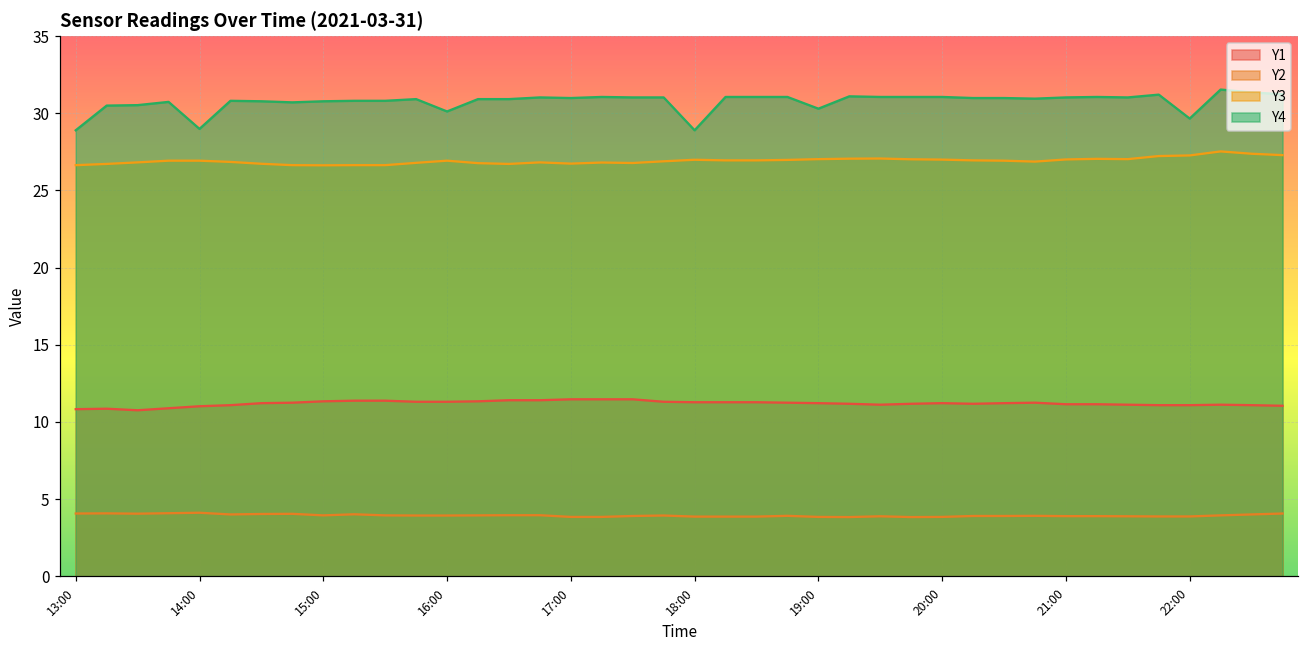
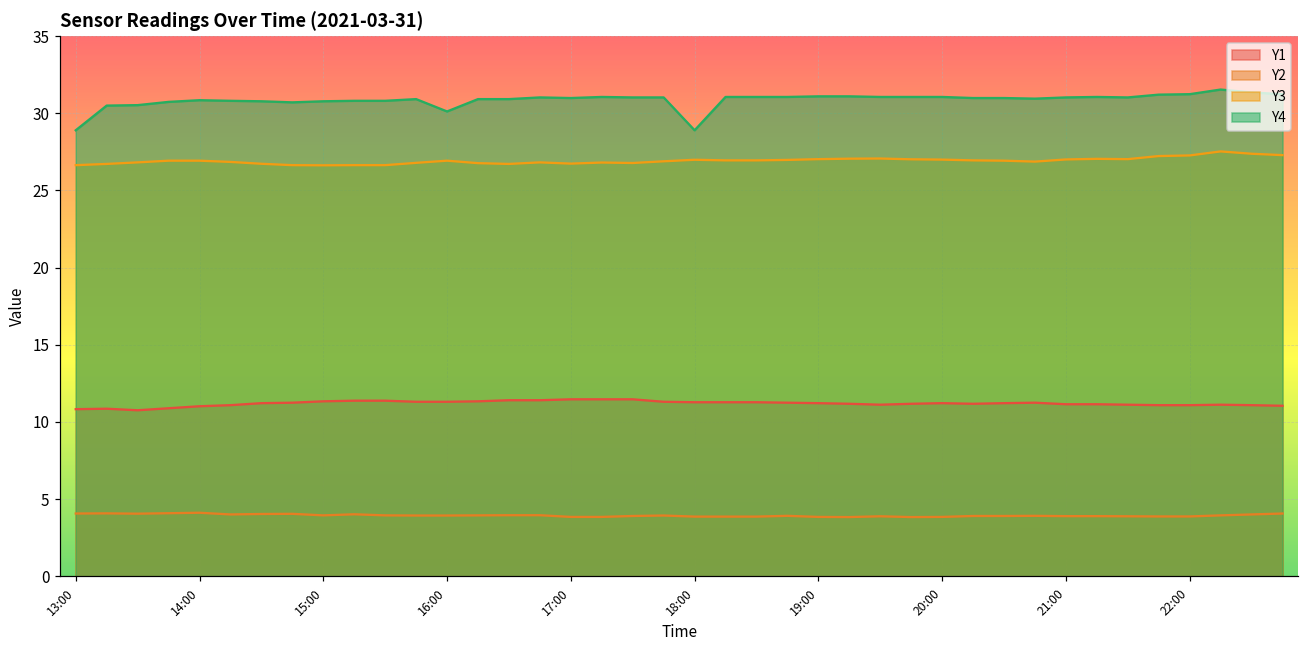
  {
    "Y4": {
      "13:00": 28.9,
-     "14:00": 29.0,
+     "14:00": 30.9,
      "15:00": 30.8,
      "16:00": 30.1,
      "17:00": 31.0,
      "18:00": 28.9,
-     "19:00": 30.3,
+     "19:00": 31.1,
      "20:00": 31.1,
      "21:00": 31.0,
-     "22:00": 29.7
+     "22:00": 31.2
    }
  }
